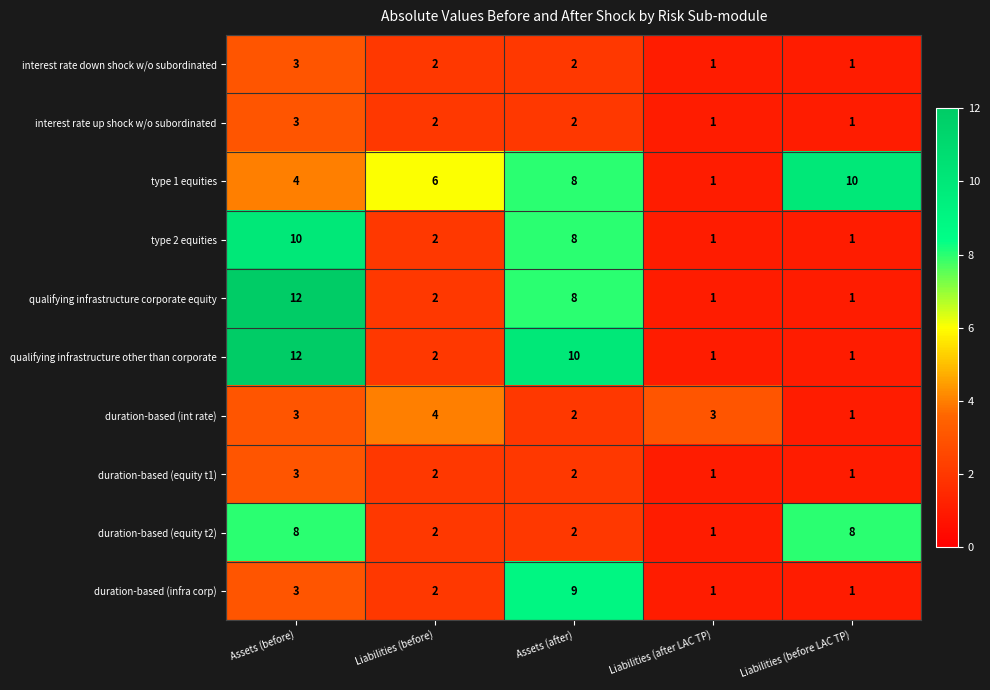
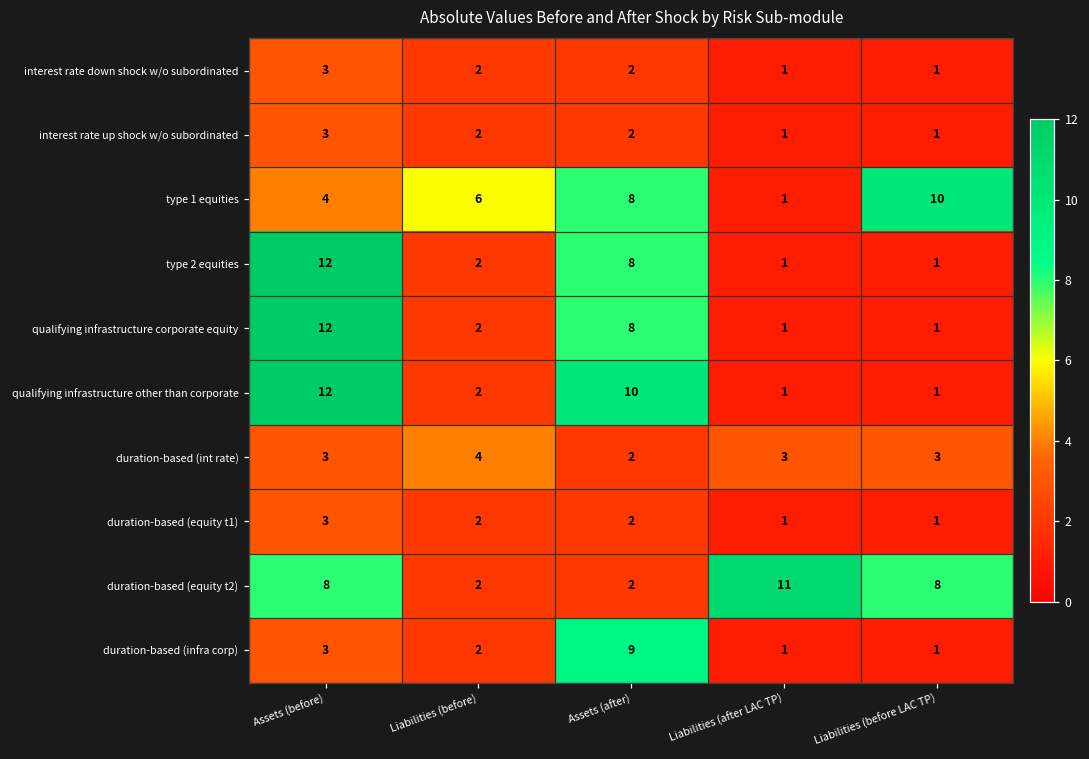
  {
    "interest rate down shock w/o subordinated": {
      "Assets (before)": 3,
      "Liabilities (before)": 2,
      "Assets (after)": 2,
      "Liabilities (after LAC TP)": 1,
      "Liabilities (before LAC TP)": 1
    },
    "interest rate up shock w/o subordinated": {
      "Assets (before)": 3,
      "Liabilities (before)": 2,
      "Assets (after)": 2,
      "Liabilities (after LAC TP)": 1,
      "Liabilities (before LAC TP)": 1
    },
    "type 1 equities": {
      "Assets (before)": 4,
      "Liabilities (before)": 6,
      "Assets (after)": 8,
      "Liabilities (after LAC TP)": 1,
      "Liabilities (before LAC TP)": 10
    },
    "type 2 equities": {
-     "Assets (before)": 10,
+     "Assets (before)": 12,
      "Liabilities (before)": 2,
      "Assets (after)": 8,
      "Liabilities (after LAC TP)": 1,
      "Liabilities (before LAC TP)": 1
    },
    "qualifying infrastructure corporate equity": {
      "Assets (before)": 12,
      "Liabilities (before)": 2,
      "Assets (after)": 8,
      "Liabilities (after LAC TP)": 1,
      "Liabilities (before LAC TP)": 1
    },
    "qualifying infrastructure other than corporate": {
      "Assets (before)": 12,
      "Liabilities (before)": 2,
      "Assets (after)": 10,
      "Liabilities (after LAC TP)": 1,
      "Liabilities (before LAC TP)": 1
    },
    "duration-based (int rate)": {
      "Assets (before)": 3,
      "Liabilities (before)": 4,
      "Assets (after)": 2,
      "Liabilities (after LAC TP)": 3,
-     "Liabilities (before LAC TP)": 1
+     "Liabilities (before LAC TP)": 3
    },
    "duration-based (equity t1)": {
      "Assets (before)": 3,
      "Liabilities (before)": 2,
      "Assets (after)": 2,
      "Liabilities (after LAC TP)": 1,
      "Liabilities (before LAC TP)": 1
    },
    "duration-based (equity t2)": {
      "Assets (before)": 8,
      "Liabilities (before)": 2,
      "Assets (after)": 2,
-     "Liabilities (after LAC TP)": 1,
+     "Liabilities (after LAC TP)": 11,
      "Liabilities (before LAC TP)": 8
    },
    "duration-based (infra corp)": {
      "Assets (before)": 3,
      "Liabilities (before)": 2,
      "Assets (after)": 9,
      "Liabilities (after LAC TP)": 1,
      "Liabilities (before LAC TP)": 1
    }
  }
